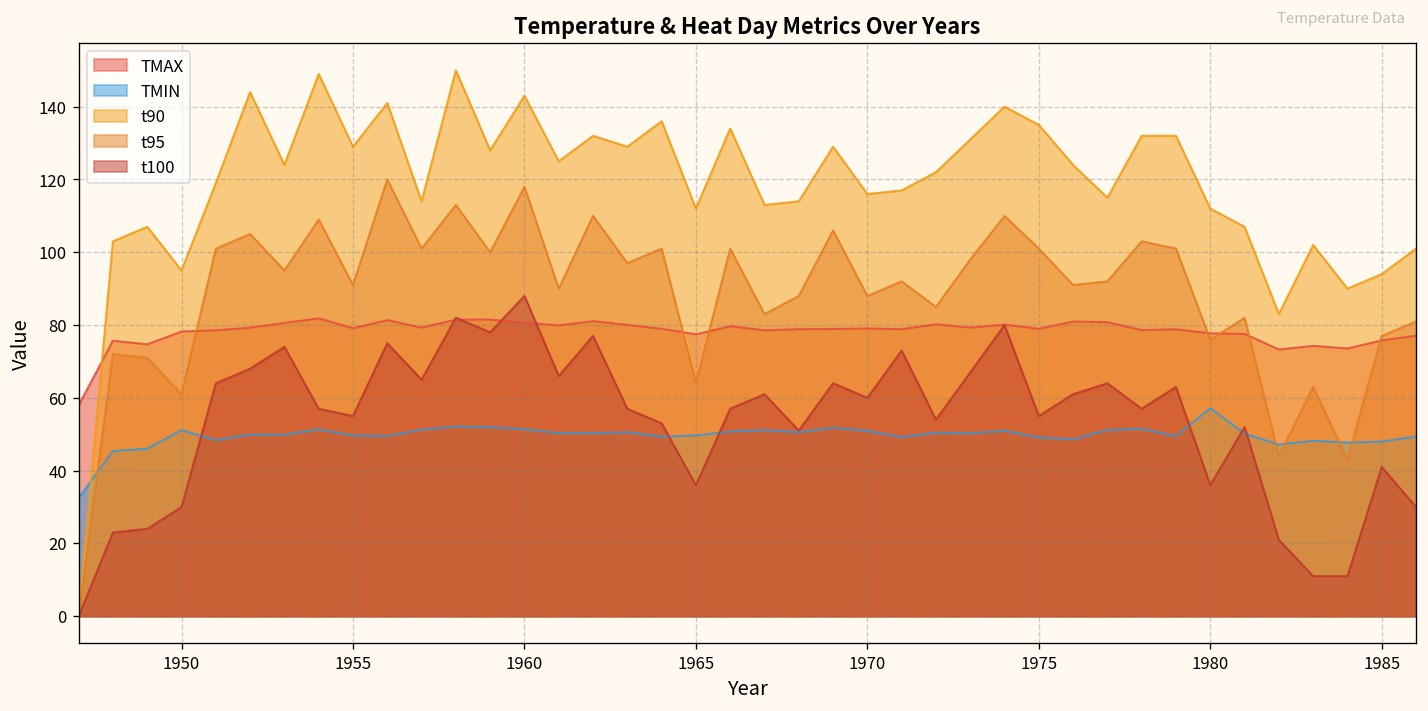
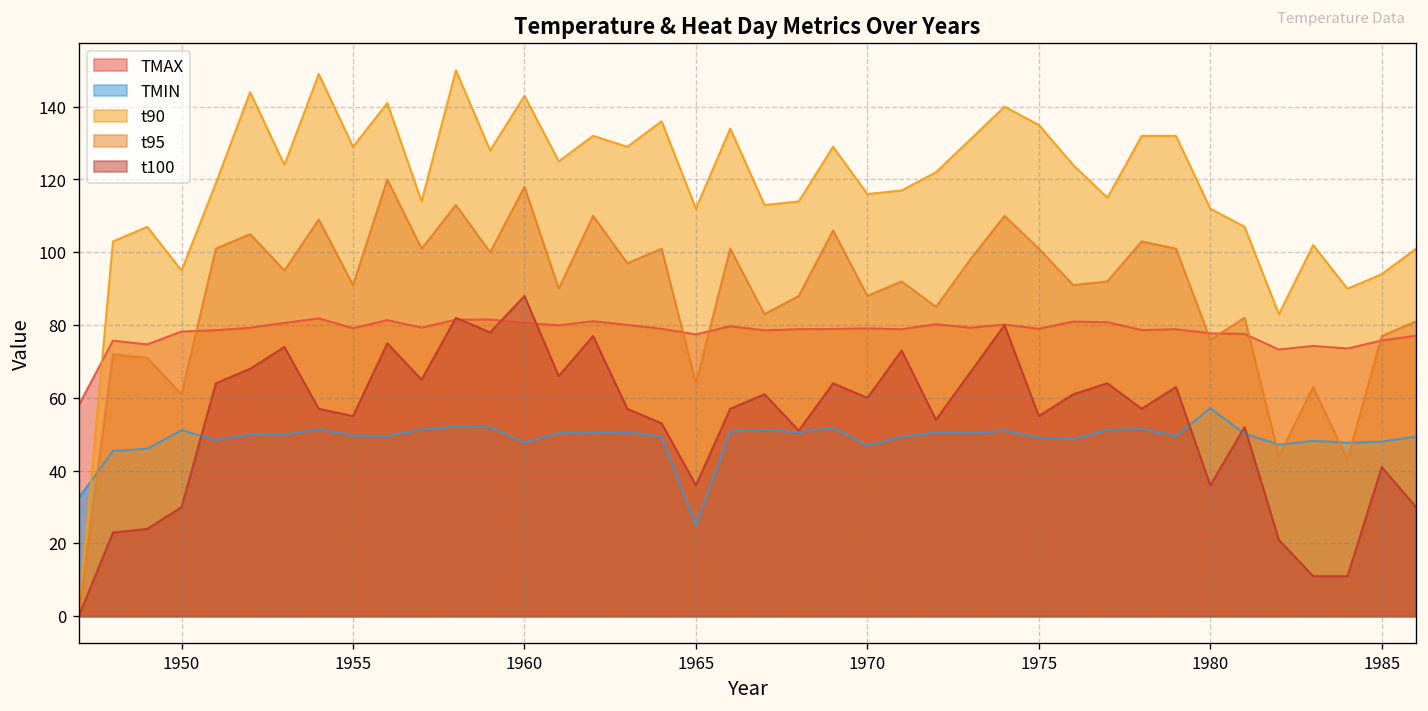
  {
    "TMIN": {
      "1950": 51,
      "1955": 50,
-     "1960": 51,
-     "1965": 50,
-     "1970": 51,
+     "1960": 48,
+     "1965": 25,
+     "1970": 47,
      "1975": 49,
      "1980": 57,
      "1985": 48
    }
  }
